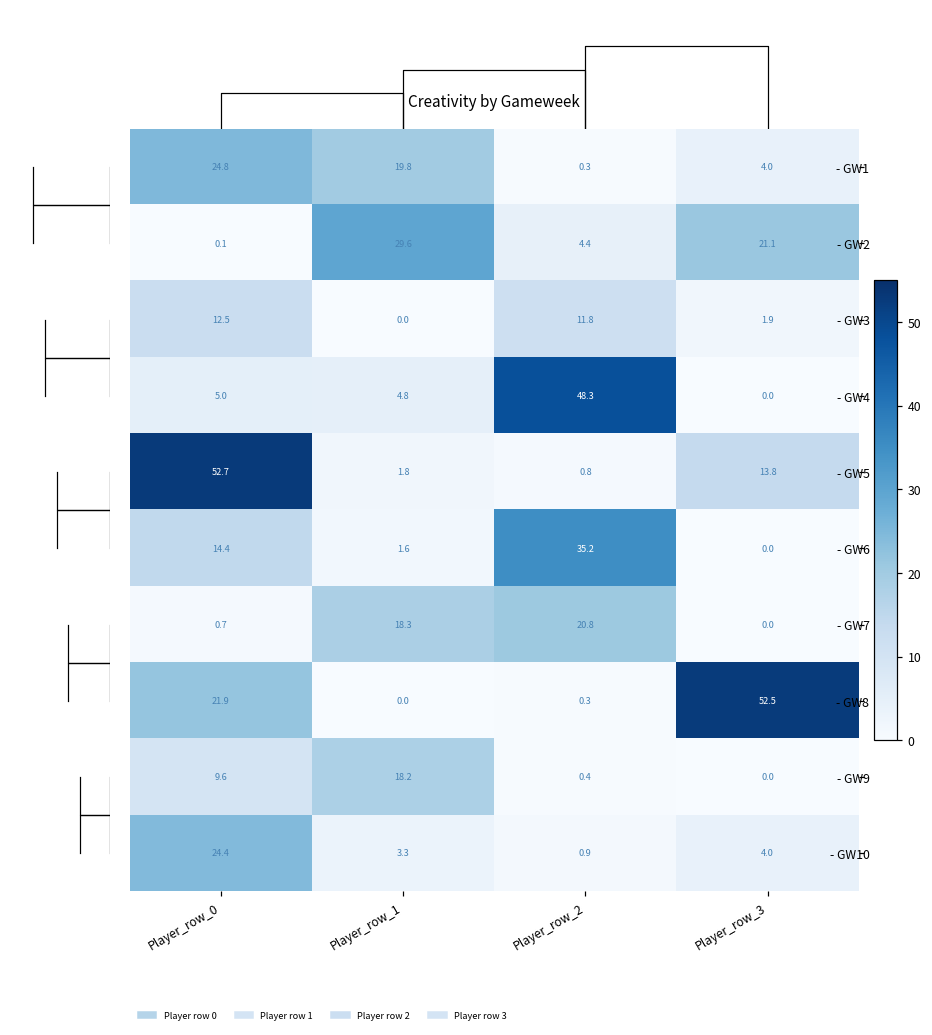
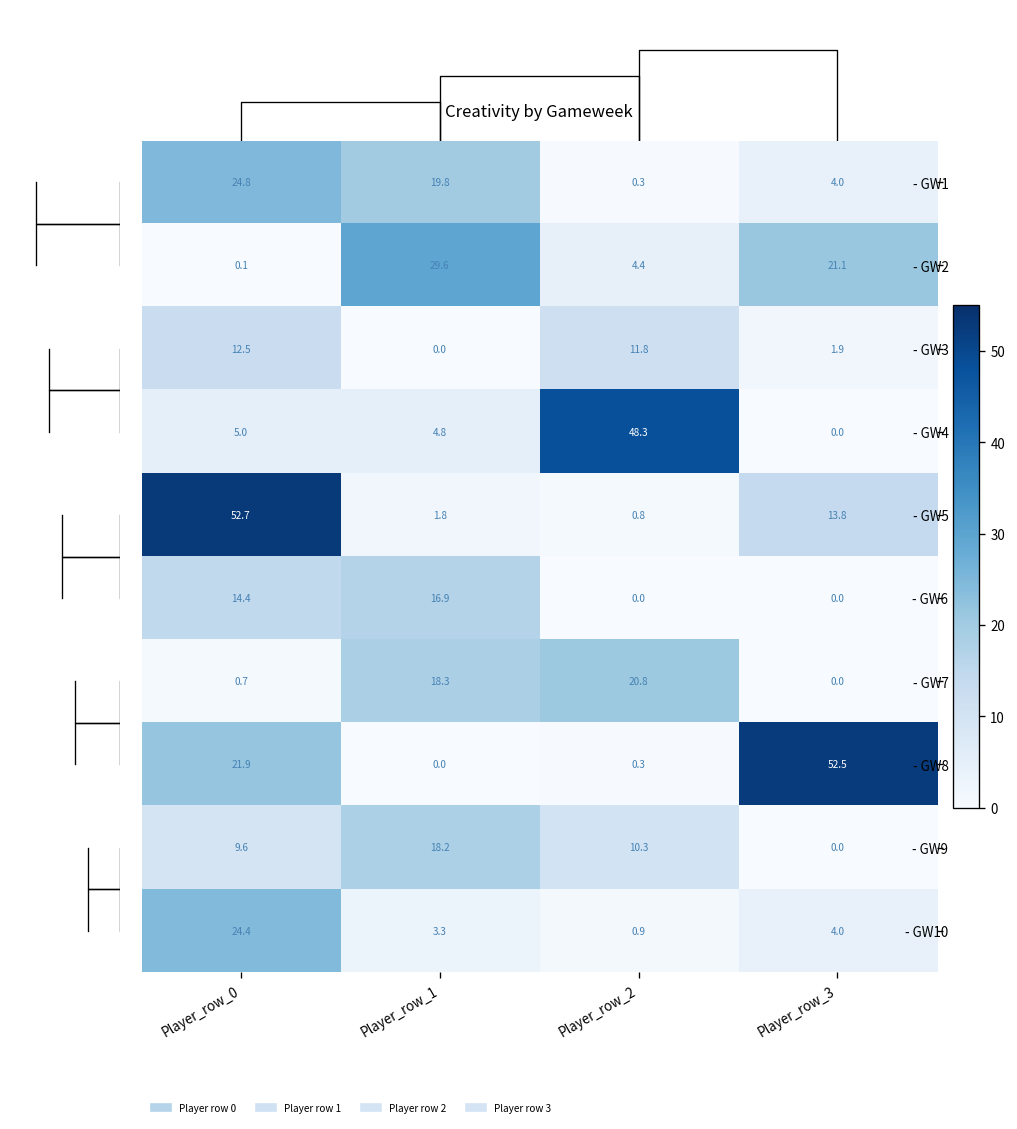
  {
    "Creativity by Gameweek": {
      "- GW1": {
        "Player_row_0": 24.8,
        "Player_row_1": 19.8,
        "Player_row_2": 0.3,
        "Player_row_3": 4.0
      },
      "- GW2": {
        "Player_row_0": 0.1,
        "Player_row_2": 4.4,
        "Player_row_3": 21.1
      },
      "- GW3": {
        "Player_row_0": 12.5,
        "Player_row_1": 0.0,
        "Player_row_2": 11.8,
        "Player_row_3": 1.9
      },
      "- GW4": {
        "Player_row_0": 5.0,
        "Player_row_1": 4.8,
        "Player_row_2": 48.3,
        "Player_row_3": 0.0
      },
      "- GW5": {
        "Player_row_0": 52.7,
        "Player_row_1": 1.8,
        "Player_row_2": 0.8,
        "Player_row_3": 13.8
      },
      "- GW6": {
        "Player_row_0": 14.4,
-       "Player_row_1": 1.6,
-       "Player_row_2": 35.2,
+       "Player_row_1": 16.9,
+       "Player_row_2": 0.0,
        "Player_row_3": 0.0
      },
      "- GW7": {
        "Player_row_0": 0.7,
        "Player_row_1": 18.3,
        "Player_row_2": 20.8,
        "Player_row_3": 0.0
      },
      "- GW8": {
        "Player_row_0": 21.9,
        "Player_row_1": 0.0,
        "Player_row_2": 0.3,
        "Player_row_3": 52.5
      },
      "- GW9": {
        "Player_row_0": 9.6,
        "Player_row_1": 18.2,
-       "Player_row_2": 0.4,
+       "Player_row_2": 10.3,
        "Player_row_3": 0.0
      },
      "- GW10": {
        "Player_row_0": 24.4,
        "Player_row_1": 3.3,
        "Player_row_2": 0.9,
        "Player_row_3": 4.0
      }
    }
  }
